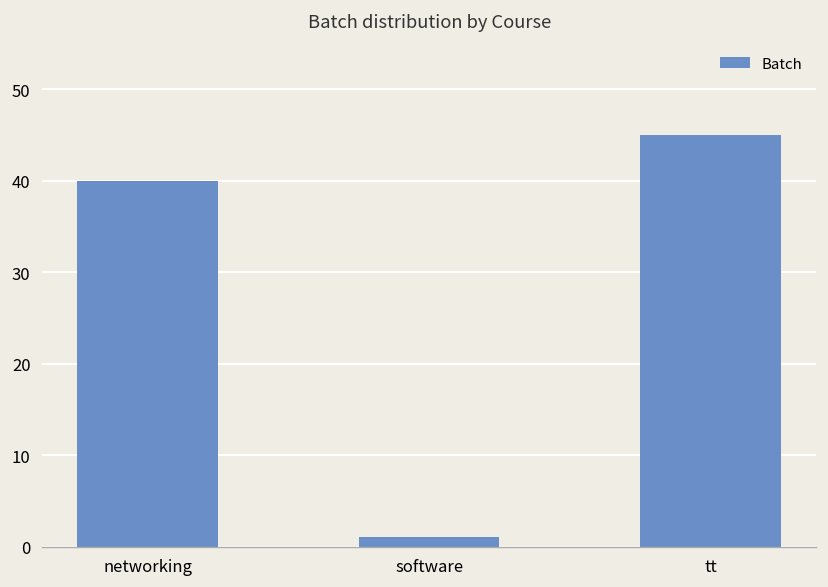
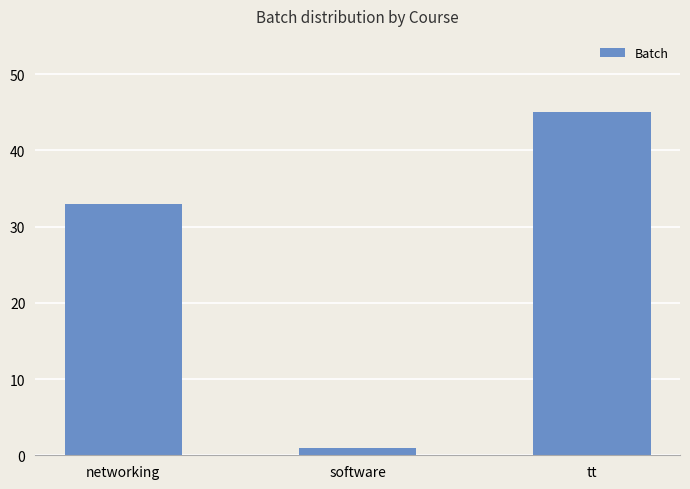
  {
-   "networking": 40,
+   "networking": 33,
    "software": 1,
    "tt": 45
  }
